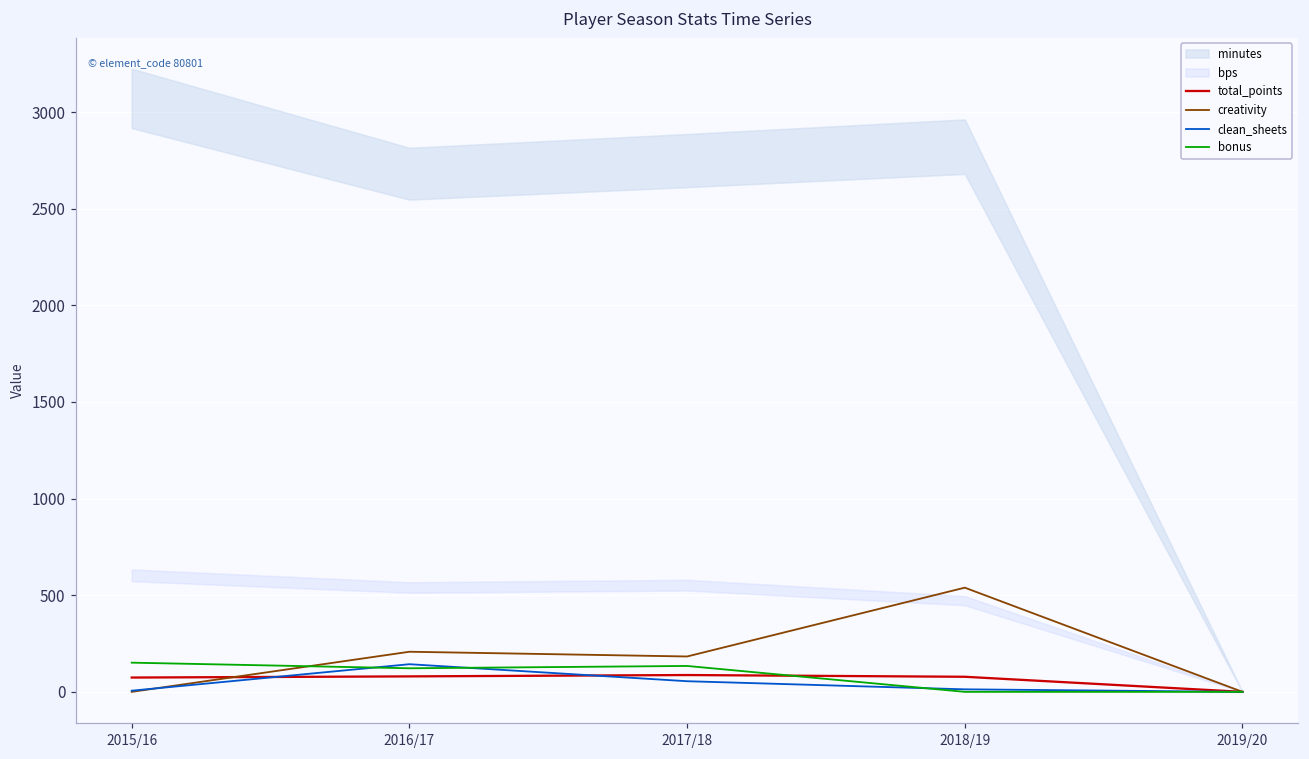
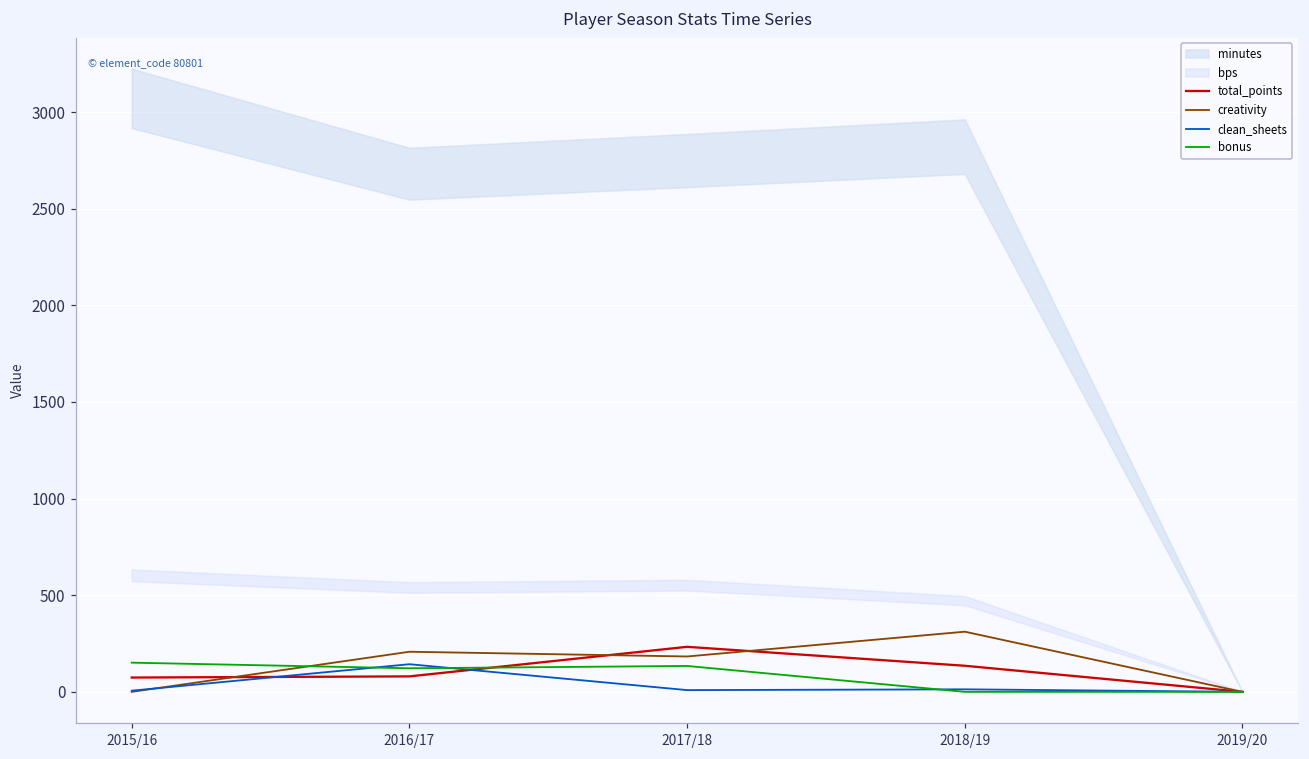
  {
    "total_points": {
      "2015/16": 70,
      "2016/17": 80,
-     "2017/18": 90,
-     "2018/19": 80
+     "2017/18": 230,
+     "2018/19": 140
    },
    "creativity": {
      "2016/17": 210,
      "2017/18": 180,
-     "2018/19": 540
+     "2018/19": 310
    },
    "clean_sheets": {
      "2016/17": 140,
-     "2017/18": 60
+     "2017/18": 10
    },
    "bonus": {
      "2015/16": 150,
      "2016/17": 120,
      "2017/18": 130
    }
  }
